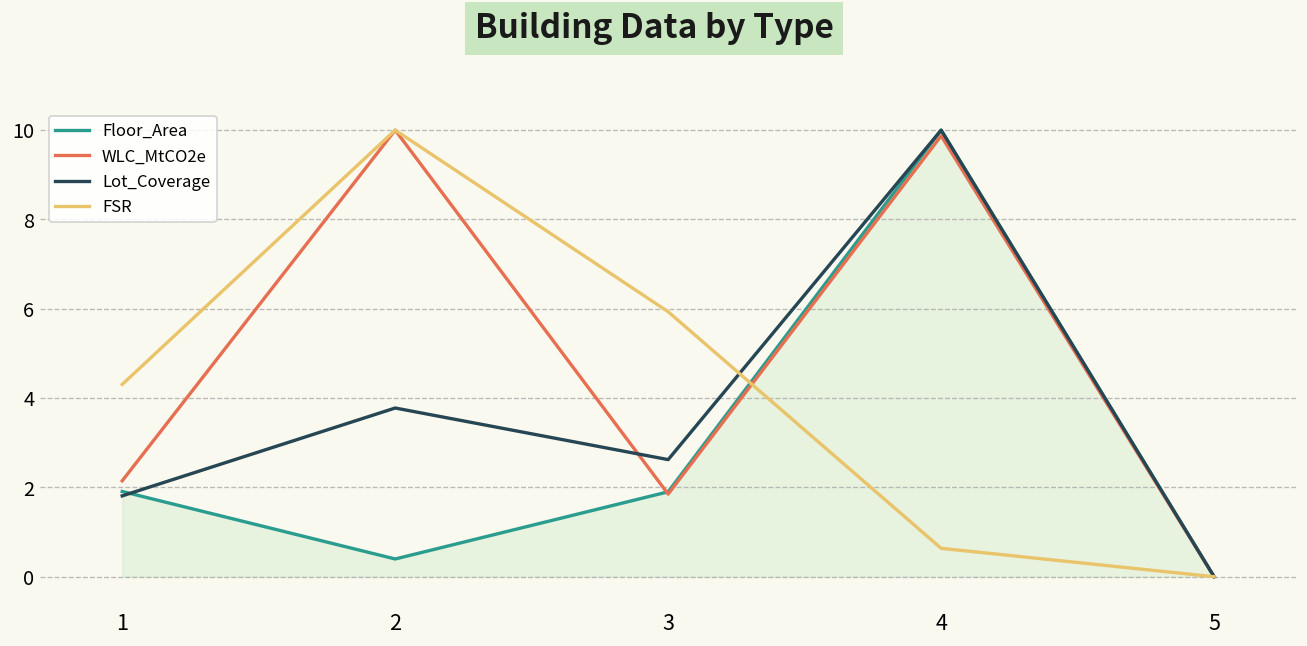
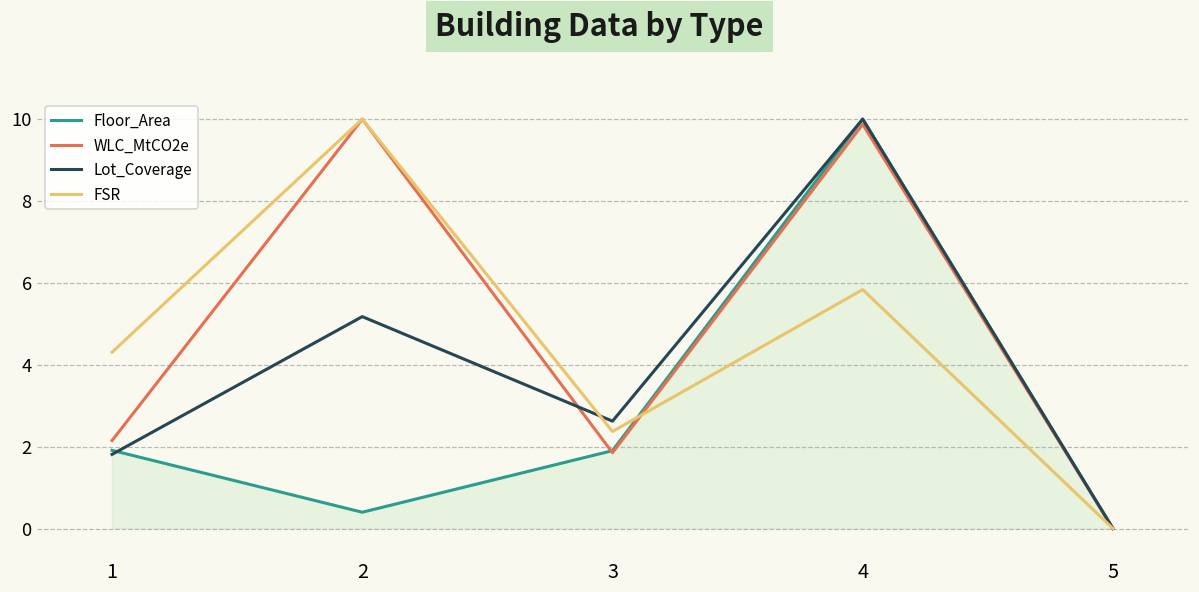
  {
    "Floor_Area": {
      "1": 1.9,
      "2": 0.4
    },
    "WLC_MtCO2e": {
      "1": 2.1,
      "4": 9.9
    },
    "Lot_Coverage": {
      "1": 1.8,
-     "2": 3.8,
+     "2": 5.2,
      "3": 2.6
    },
    "FSR": {
      "1": 4.3,
-     "3": 5.9,
-     "4": 0.6
+     "3": 2.4,
+     "4": 5.8
    }
  }
